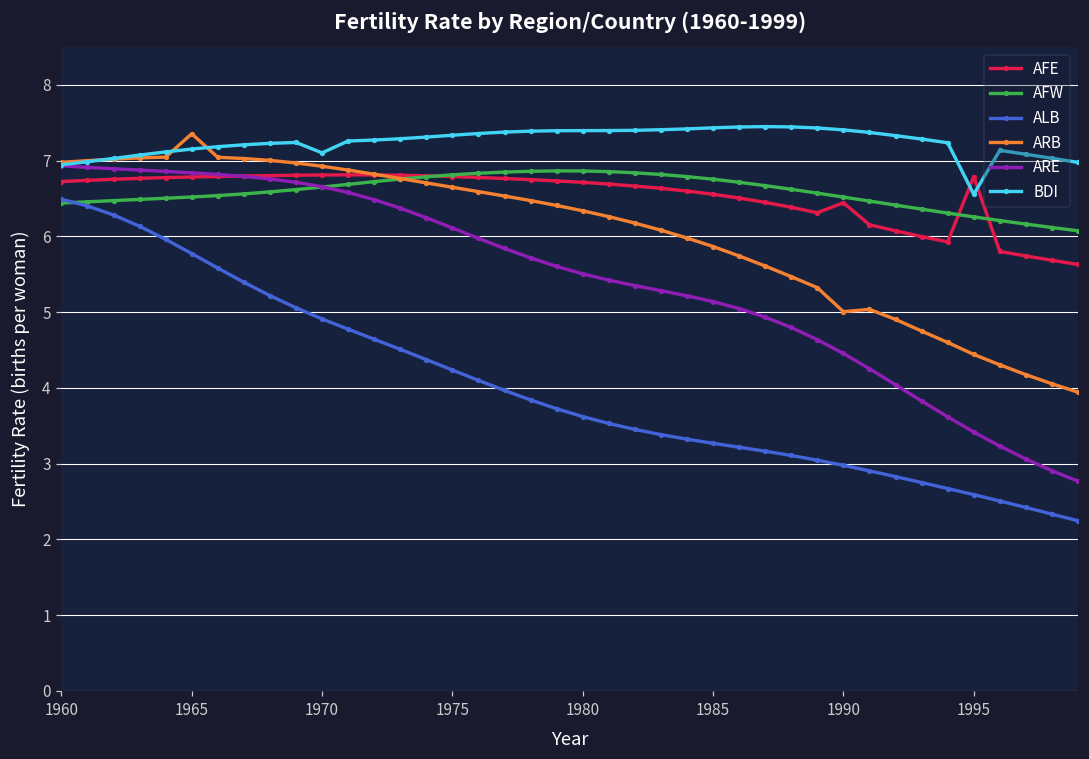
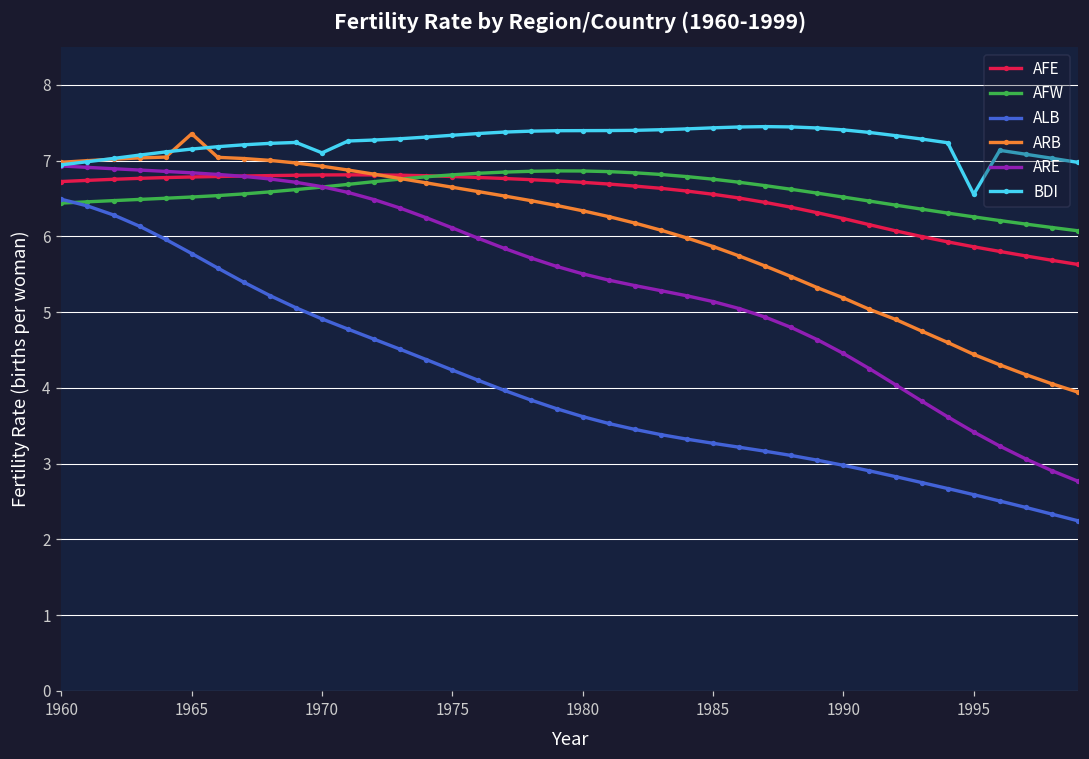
  {
    "AFE": {
      "1960": 6.7,
      "1965": 6.8,
      "1970": 6.8,
      "1980": 6.7,
      "1985": 6.6,
-     "1990": 6.4,
-     "1995": 6.8
+     "1990": 6.2,
+     "1995": 5.9
    },
    "AFW": {
      "1960": 6.4,
      "1965": 6.5,
      "1980": 6.9,
      "1985": 6.8,
      "1990": 6.5,
      "1995": 6.3
    },
    "ALB": {
      "1960": 6.5,
      "1965": 5.8,
      "1970": 4.9,
      "1975": 4.2,
      "1980": 3.6,
      "1985": 3.3,
      "1990": 3.0,
      "1995": 2.6
    },
    "ARB": {
      "1965": 7.4,
      "1970": 6.9,
      "1975": 6.6,
      "1980": 6.3,
      "1985": 5.9,
-     "1990": 5.0,
+     "1990": 5.2,
      "1995": 4.4
    },
    "ARE": {
      "1965": 6.8,
      "1975": 6.1,
      "1980": 5.5,
      "1985": 5.1,
      "1990": 4.5,
      "1995": 3.4
    },
    "BDI": {
      "1965": 7.2,
      "1970": 7.1,
      "1975": 7.3,
      "1980": 7.4,
      "1985": 7.4,
      "1990": 7.4,
      "1995": 6.6
    }
  }
